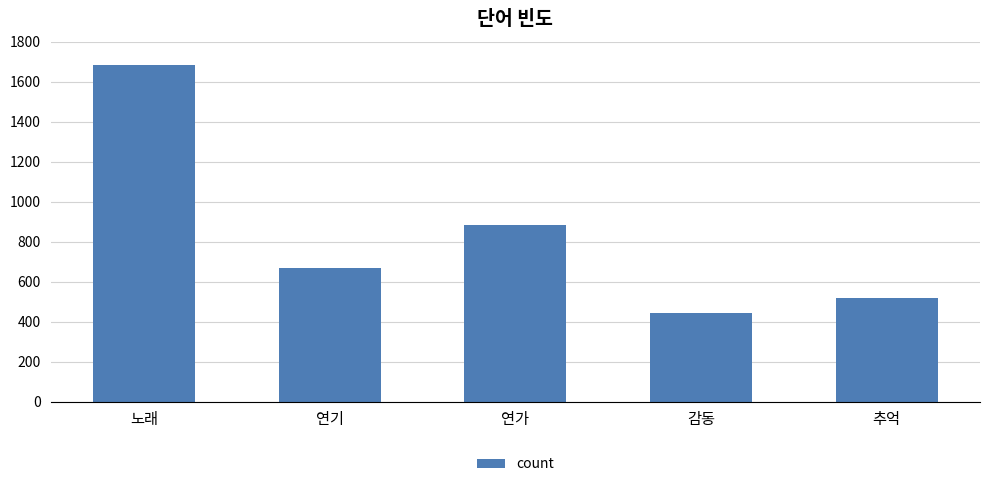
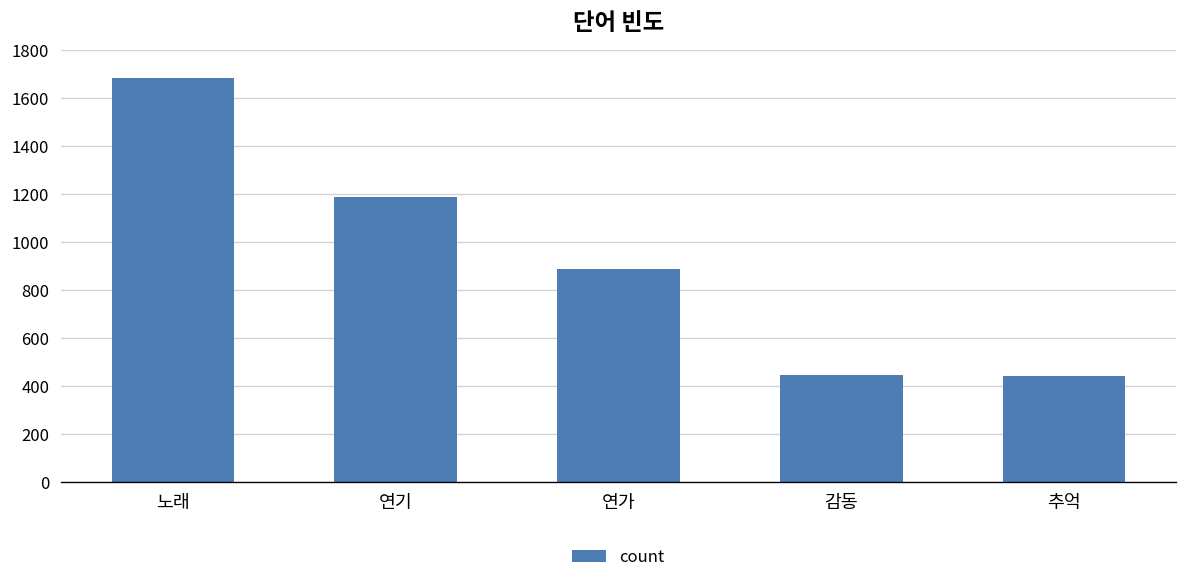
  {
    "노래": 1680,
-   "연기": 670,
+   "연기": 1190,
    "연가": 880,
    "감동": 440,
-   "추억": 520
+   "추억": 440
  }
